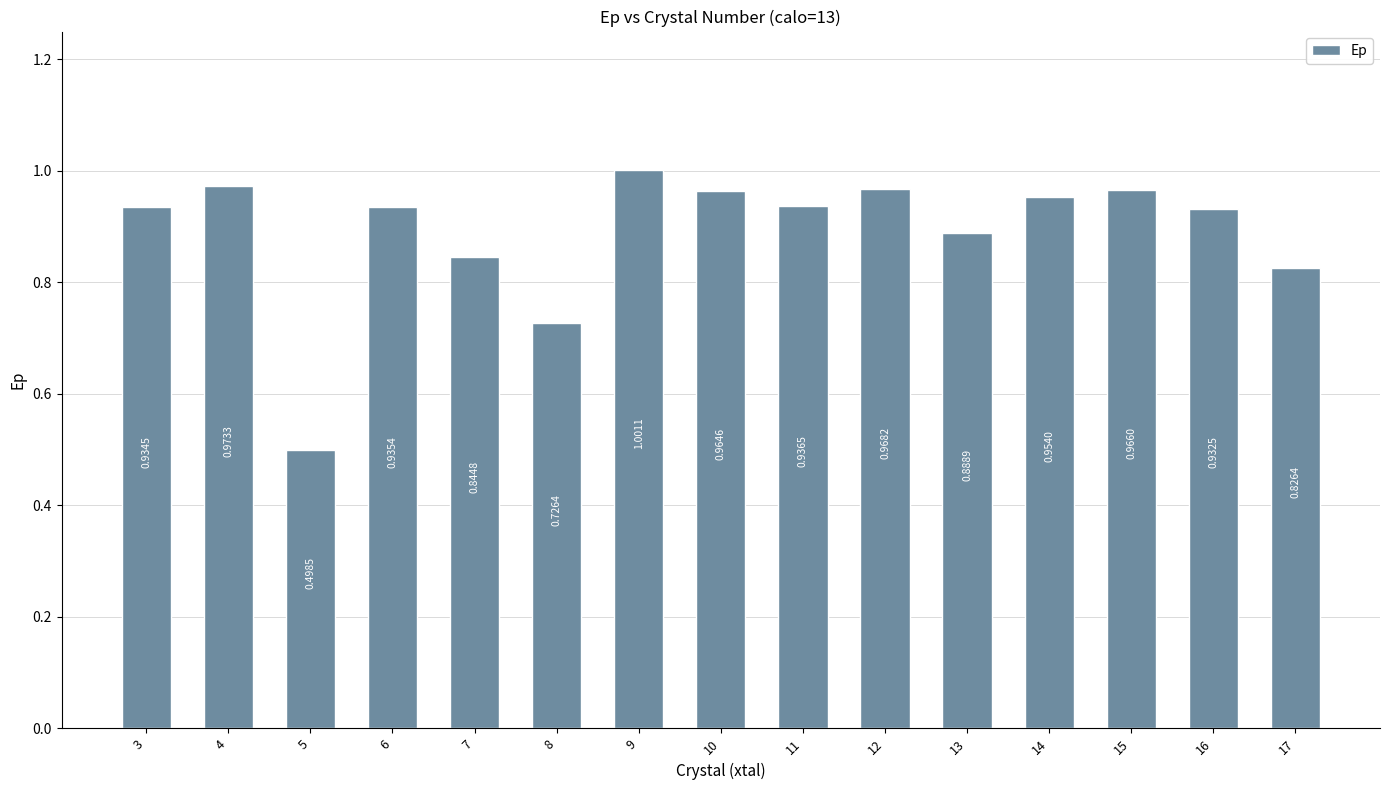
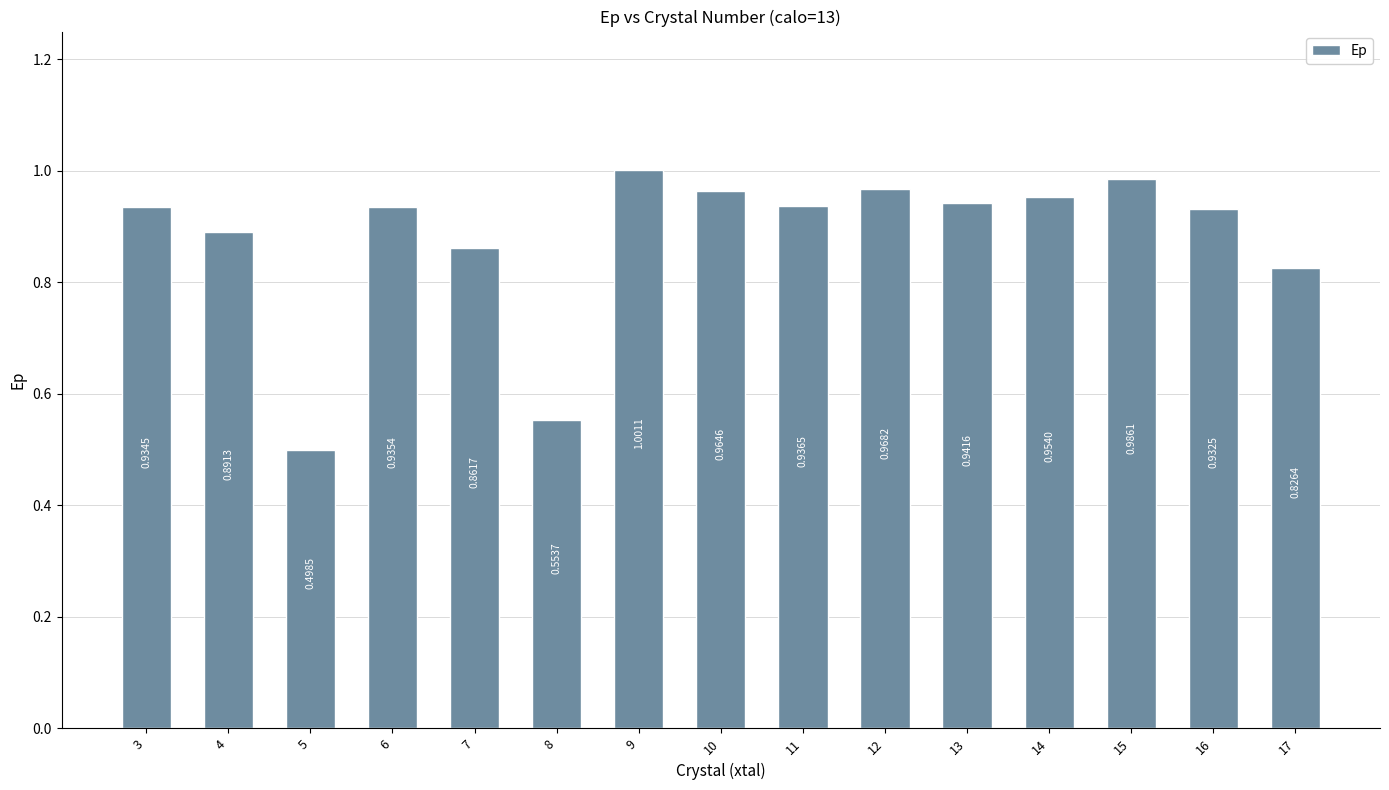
  {
    "3": 0.9345,
-   "4": 0.9733,
+   "4": 0.8913,
    "5": 0.4985,
    "6": 0.9354,
-   "7": 0.8448,
-   "8": 0.7264,
+   "7": 0.8617,
+   "8": 0.5537,
    "9": 1.0011,
    "10": 0.9646,
    "11": 0.9365,
    "12": 0.9682,
-   "13": 0.8889,
+   "13": 0.9416,
    "14": 0.9540,
-   "15": 0.9660,
+   "15": 0.9861,
    "16": 0.9325,
    "17": 0.8264
  }
